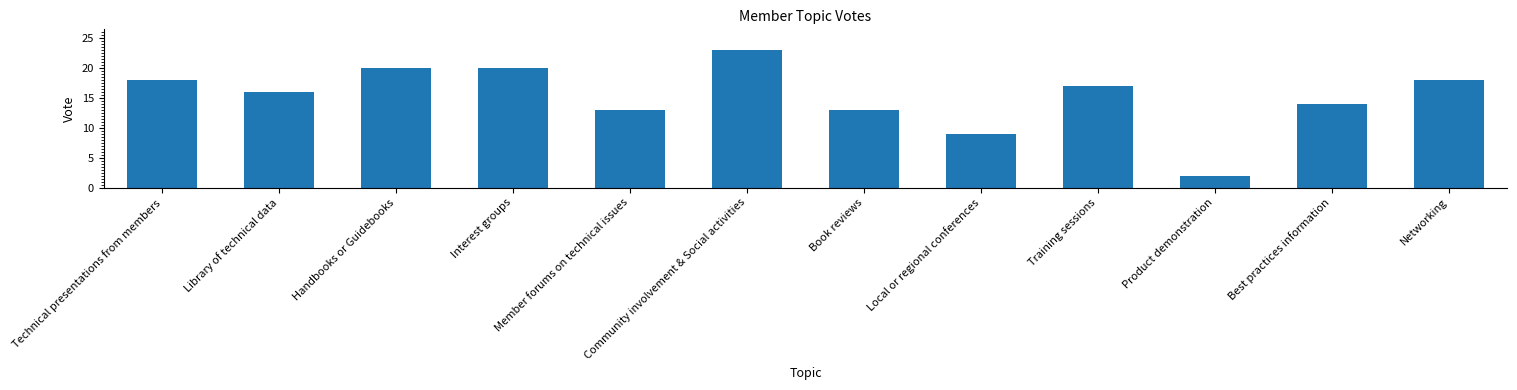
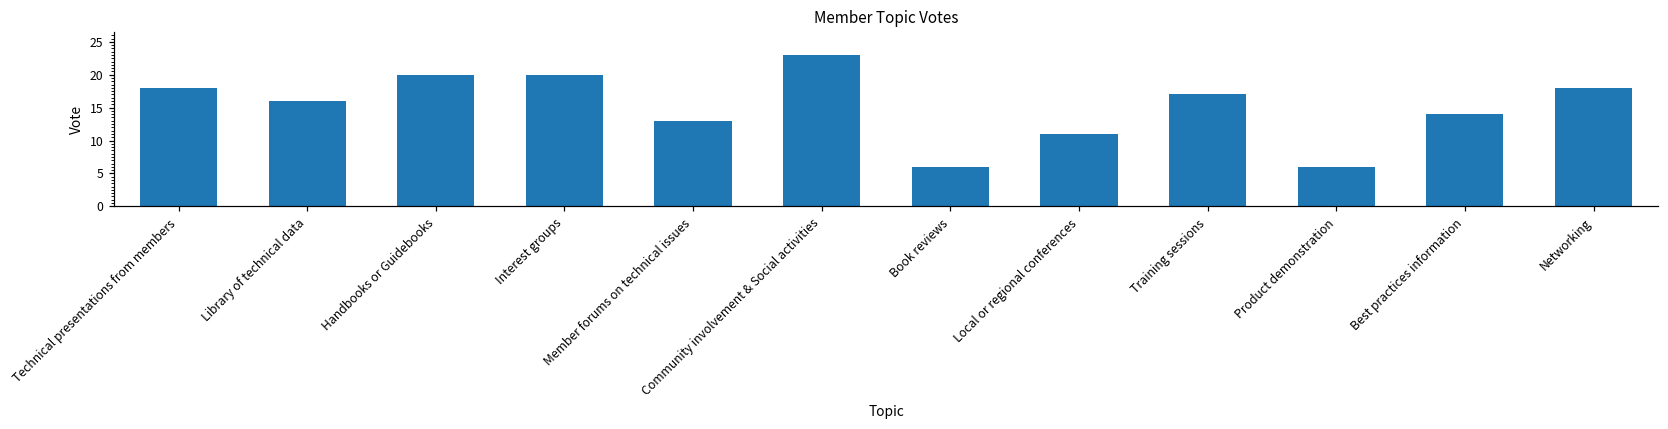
  {
    "Technical presentations from members": 18,
    "Library of technical data": 16,
    "Handbooks or Guidebooks": 20,
    "Interest groups": 20,
    "Member forums on technical issues": 13,
    "Community involvement & Social activities": 23,
-   "Book reviews": 13,
-   "Local or regional conferences": 9,
+   "Book reviews": 6,
+   "Local or regional conferences": 11,
    "Training sessions": 17,
-   "Product demonstration": 2,
+   "Product demonstration": 6,
    "Best practices information": 14,
    "Networking": 18
  }
